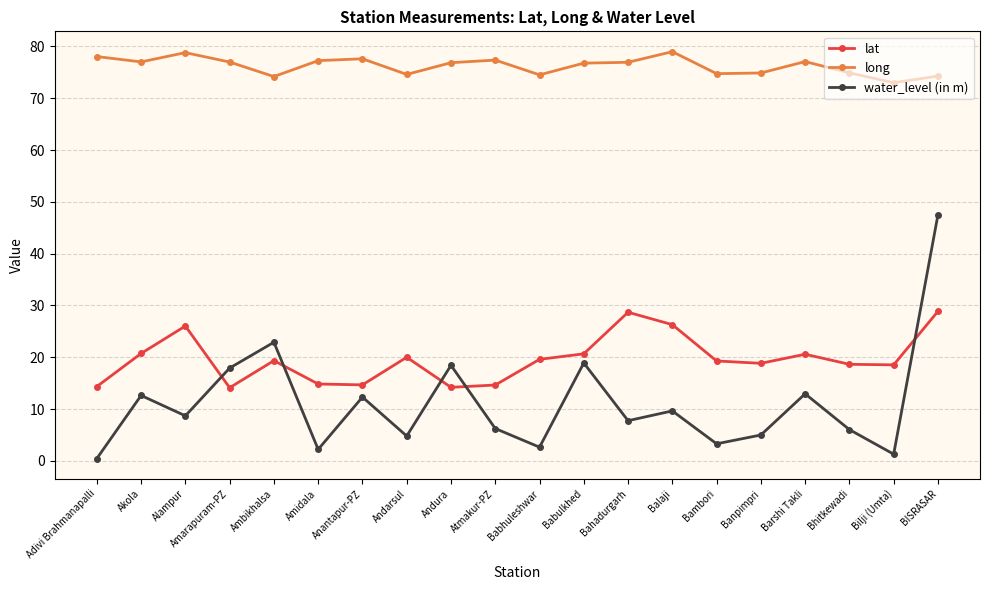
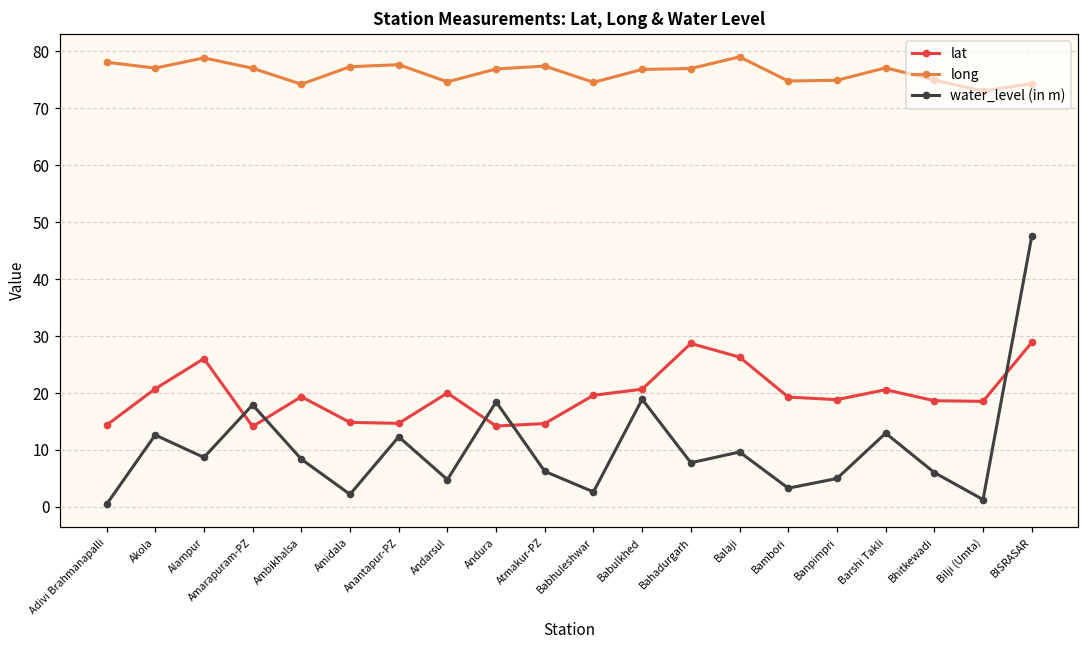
  {
    "lat": {
      "Adivi Brahmanapalli": 14,
      "Akola": 21,
      "Alampur": 26,
      "Amarapuram-PZ": 14,
      "Ambikhalsa": 19,
      "Amidala": 15,
      "Anantapur-PZ": 15,
      "Andarsul": 20,
      "Andura": 14,
      "Atmakur-PZ": 15,
      "Babhuleshwar": 20,
      "Babulkhed": 21,
      "Bahadurgarh": 29,
      "Balaji": 26,
      "Bambori": 19,
      "Banpimpri": 19,
      "Barshi Takli": 21,
      "Bhitkewadi": 19,
      "Bilji (Umta)": 19,
      "BISRASAR": 29
    },
    "long": {
      "Adivi Brahmanapalli": 78,
      "Akola": 77,
      "Alampur": 79,
      "Amarapuram-PZ": 77,
      "Ambikhalsa": 74,
      "Amidala": 77,
      "Anantapur-PZ": 78,
      "Andarsul": 75,
      "Andura": 77,
      "Atmakur-PZ": 77,
      "Babhuleshwar": 75,
      "Babulkhed": 77,
      "Bahadurgarh": 77,
      "Balaji": 79,
      "Bambori": 75,
      "Banpimpri": 75,
      "Barshi Takli": 77
    },
    "water_level (in m)": {
      "Adivi Brahmanapalli": 0,
      "Akola": 13,
      "Alampur": 9,
      "Amarapuram-PZ": 18,
-     "Ambikhalsa": 23,
+     "Ambikhalsa": 8,
      "Amidala": 2,
      "Anantapur-PZ": 12,
      "Andarsul": 5,
      "Andura": 18,
      "Atmakur-PZ": 6,
      "Babhuleshwar": 3,
      "Babulkhed": 19,
      "Bahadurgarh": 8,
      "Balaji": 10,
      "Bambori": 3,
      "Banpimpri": 5,
      "Barshi Takli": 13,
      "Bhitkewadi": 6,
      "Bilji (Umta)": 1,
      "BISRASAR": 47
    }
  }
